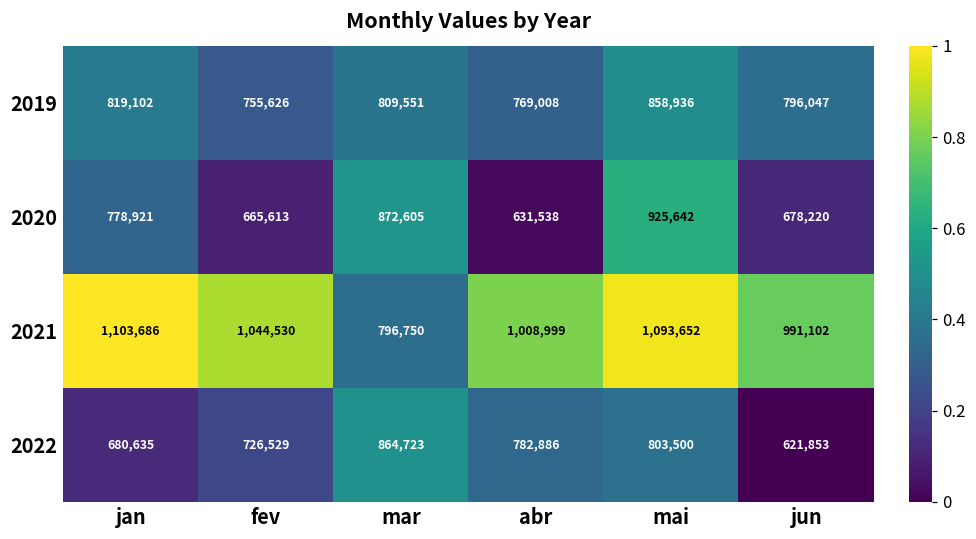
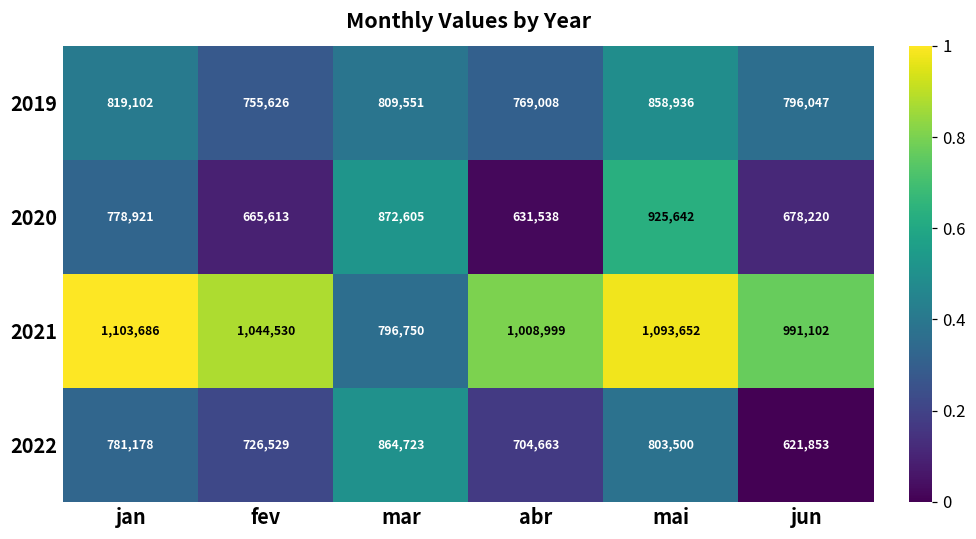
  {
    "2019": {
      "jan": "819,102",
      "fev": "755,626",
      "mar": "809,551",
      "abr": "769,008",
      "mai": "858,936",
      "jun": "796,047"
    },
    "2020": {
      "jan": "778,921",
      "fev": "665,613",
      "mar": "872,605",
      "abr": "631,538",
      "mai": "925,642",
      "jun": "678,220"
    },
    "2021": {
      "jan": "1,103,686",
      "fev": "1,044,530",
      "mar": "796,750",
      "abr": "1,008,999",
      "mai": "1,093,652",
      "jun": "991,102"
    },
    "2022": {
-     "jan": "680,635",
+     "jan": "781,178",
      "fev": "726,529",
      "mar": "864,723",
-     "abr": "782,886",
+     "abr": "704,663",
      "mai": "803,500",
      "jun": "621,853"
    }
  }
